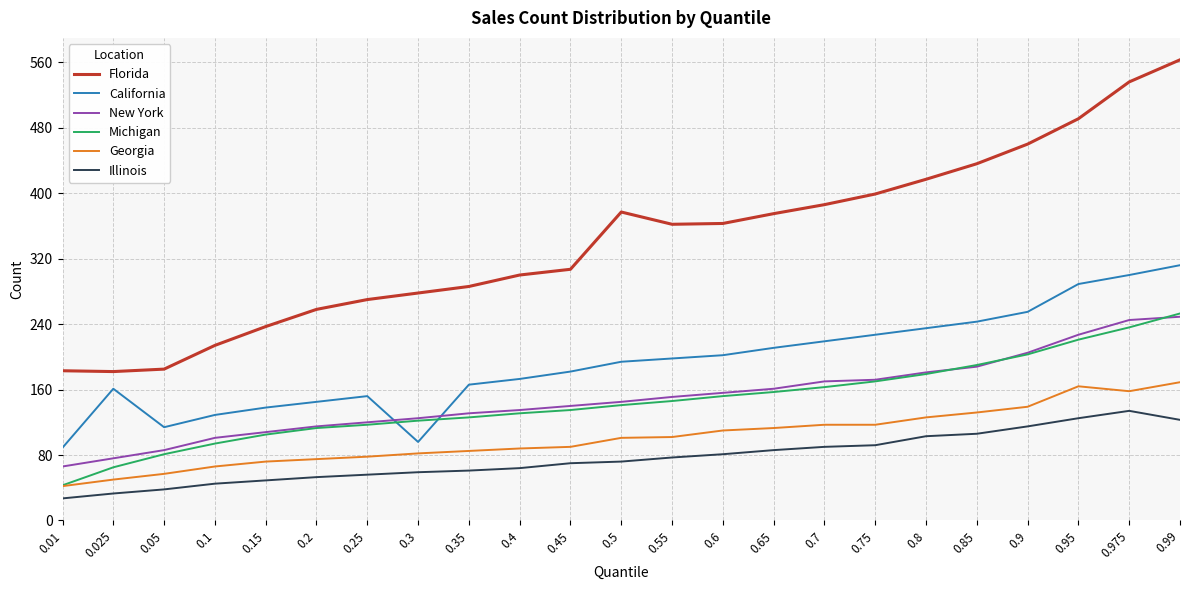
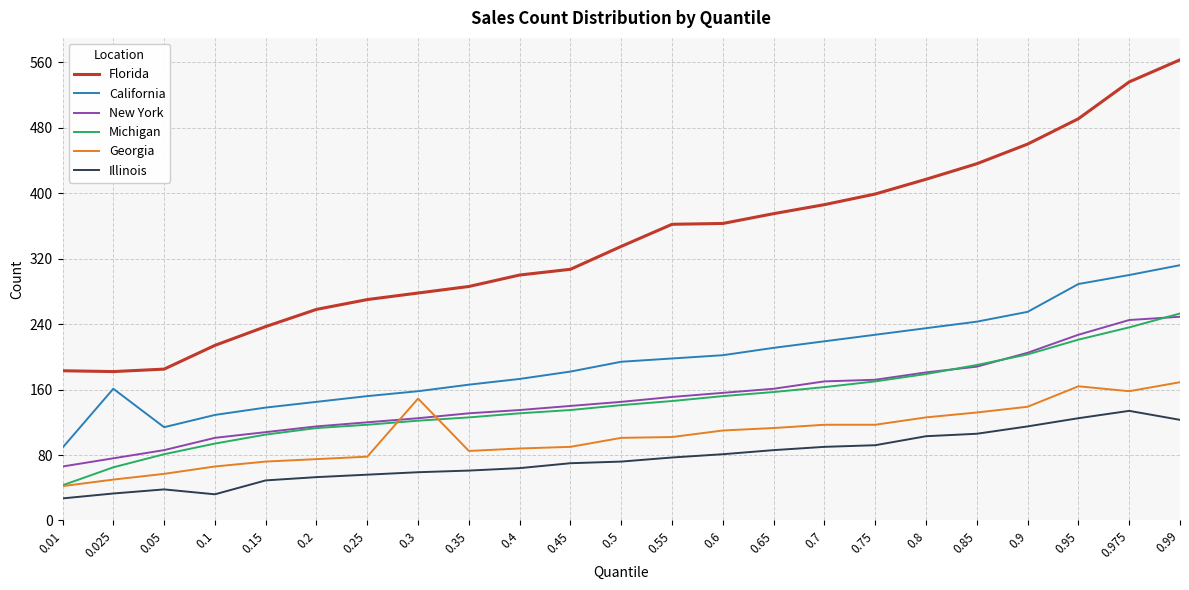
  {
    "Florida": {
      "0.01": 180,
      "0.025": 180,
      "0.05": 190,
      "0.1": 210,
      "0.15": 240,
      "0.2": 260,
      "0.25": 270,
      "0.3": 280,
      "0.35": 290,
      "0.4": 300,
      "0.45": 310,
-     "0.5": 380,
+     "0.5": 340,
      "0.55": 360,
      "0.6": 360,
      "0.65": 380,
      "0.7": 390,
      "0.75": 400,
      "0.8": 420,
      "0.85": 440,
      "0.9": 460,
      "0.95": 490,
      "0.975": 540,
      "0.99": 560
    },
    "California": {
      "0.01": 90,
      "0.025": 160,
      "0.05": 110,
      "0.1": 130,
      "0.15": 140,
      "0.2": 150,
      "0.25": 150,
-     "0.3": 100,
+     "0.3": 160,
      "0.35": 170,
      "0.4": 170,
      "0.45": 180,
      "0.5": 190,
      "0.55": 200,
      "0.6": 200,
      "0.65": 210,
      "0.7": 220,
      "0.75": 230,
      "0.8": 240,
      "0.85": 240,
      "0.9": 260,
      "0.95": 290,
      "0.975": 300,
      "0.99": 310
    },
    "New York": {
      "0.01": 70,
      "0.025": 80,
      "0.05": 90,
      "0.1": 100,
      "0.35": 130,
      "0.4": 140,
      "0.45": 140,
      "0.5": 150,
      "0.55": 150,
      "0.6": 160,
      "0.65": 160,
      "0.7": 170,
      "0.95": 230,
      "0.975": 250,
      "0.99": 250
    },
    "Michigan": {
      "0.025": 70,
      "0.05": 80,
      "0.1": 90,
      "0.35": 130,
      "0.4": 130,
      "0.45": 140,
      "0.5": 140,
      "0.55": 150,
      "0.6": 150,
      "0.65": 160,
      "0.7": 160,
      "0.95": 220,
      "0.975": 240,
      "0.99": 250
    },
    "Georgia": {
      "0.025": 50,
      "0.05": 60,
      "0.1": 70,
      "0.15": 70,
      "0.2": 80,
      "0.25": 80,
-     "0.3": 80,
+     "0.3": 150,
      "0.35": 90,
      "0.4": 90,
      "0.45": 90,
      "0.5": 100,
      "0.55": 100,
      "0.6": 110,
      "0.65": 110,
      "0.7": 120,
      "0.75": 120,
      "0.8": 130,
      "0.85": 130,
      "0.9": 140,
      "0.95": 160,
      "0.975": 160,
      "0.99": 170
    },
    "Illinois": {
      "0.01": 30,
      "0.025": 30,
      "0.05": 40,
-     "0.1": 50,
+     "0.1": 30,
      "0.15": 50,
      "0.2": 50,
      "0.25": 60,
      "0.3": 60,
      "0.35": 60,
      "0.4": 60,
      "0.45": 70,
      "0.5": 70,
      "0.55": 80,
      "0.6": 80,
      "0.65": 90,
      "0.7": 90,
      "0.75": 90,
      "0.8": 100,
      "0.85": 110,
      "0.9": 120,
      "0.95": 130,
      "0.975": 130,
      "0.99": 120
    }
  }
